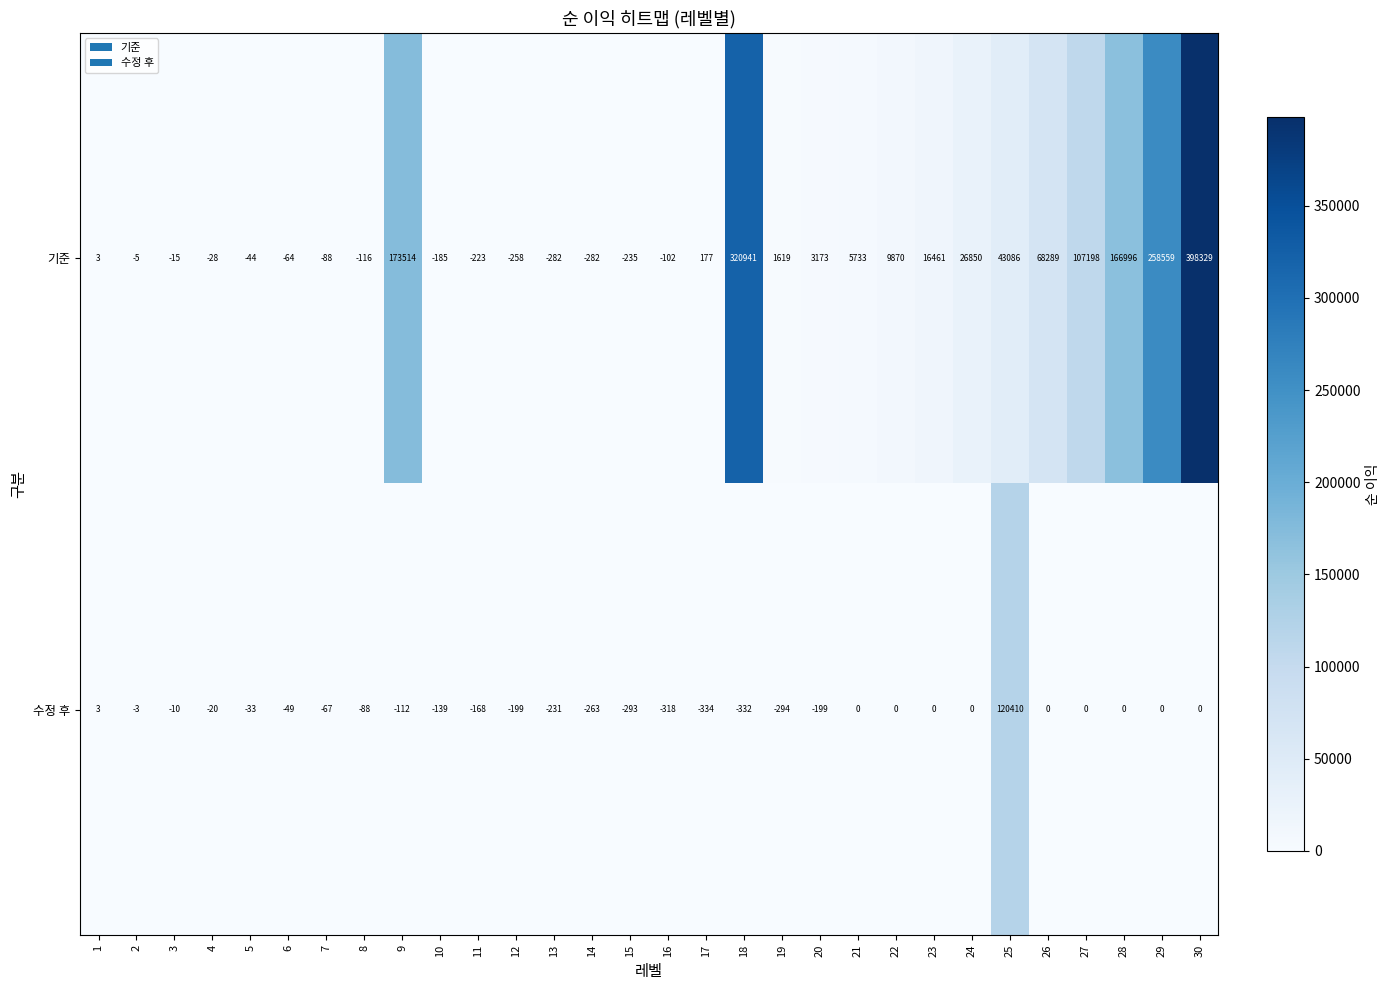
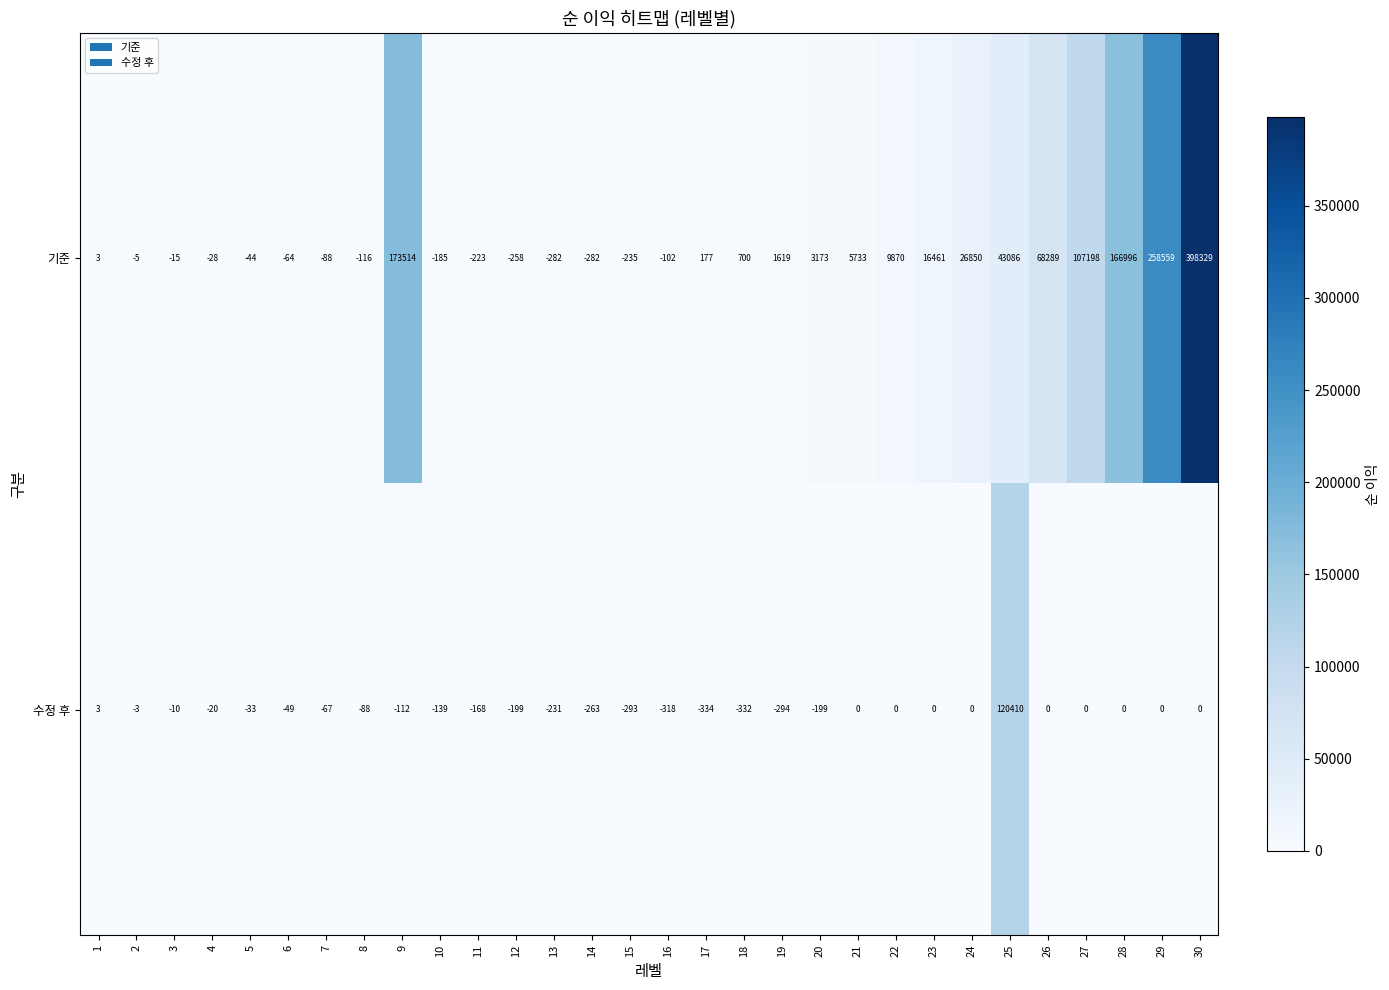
  {
    "기준": {
      "1": 3,
      "2": -5,
      "3": -15,
      "4": -28,
      "5": -44,
      "6": -64,
      "7": -88,
      "8": -116,
      "9": 173514,
      "10": -185,
      "11": -223,
      "12": -258,
      "13": -282,
      "14": -282,
      "15": -235,
      "16": -102,
      "17": 177,
-     "18": 320941,
+     "18": 700,
      "19": 1619,
      "20": 3173,
      "21": 5733,
      "22": 9870,
      "23": 16461,
      "24": 26850,
      "25": 43086,
      "26": 68289,
      "27": 107198,
      "28": 166996,
      "29": 258559,
      "30": 398329
    },
    "수정 후": {
      "1": 3,
      "2": -3,
      "3": -10,
      "4": -20,
      "5": -33,
      "6": -49,
      "7": -67,
      "8": -88,
      "9": -112,
      "10": -139,
      "11": -168,
      "12": -199,
      "13": -231,
      "14": -263,
      "15": -293,
      "16": -318,
      "17": -334,
      "18": -332,
      "19": -294,
      "20": -199,
      "21": 0,
      "22": 0,
      "23": 0,
      "24": 0,
      "25": 120410,
      "26": 0,
      "27": 0,
      "28": 0,
      "29": 0,
      "30": 0
    }
  }
